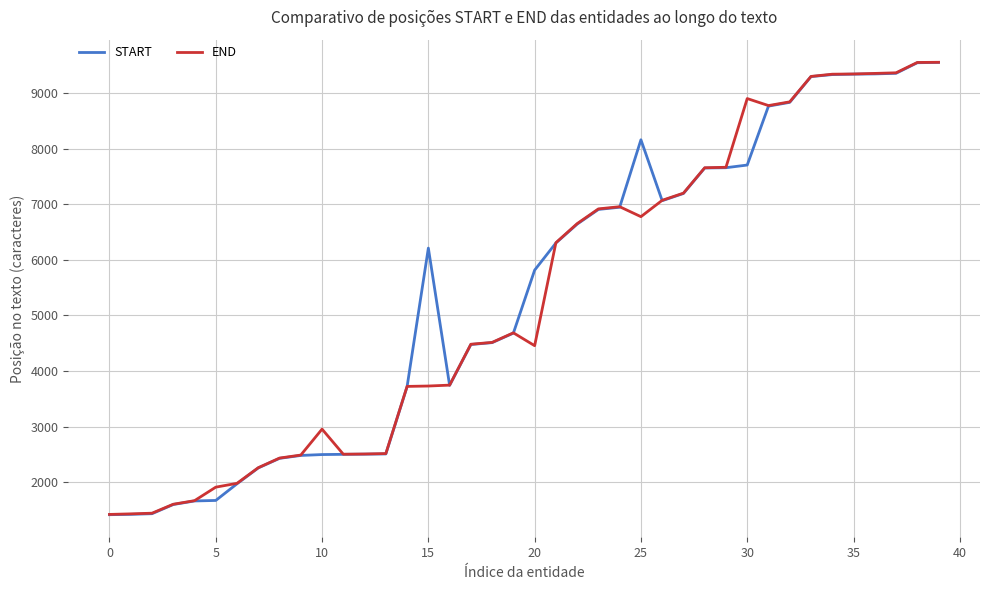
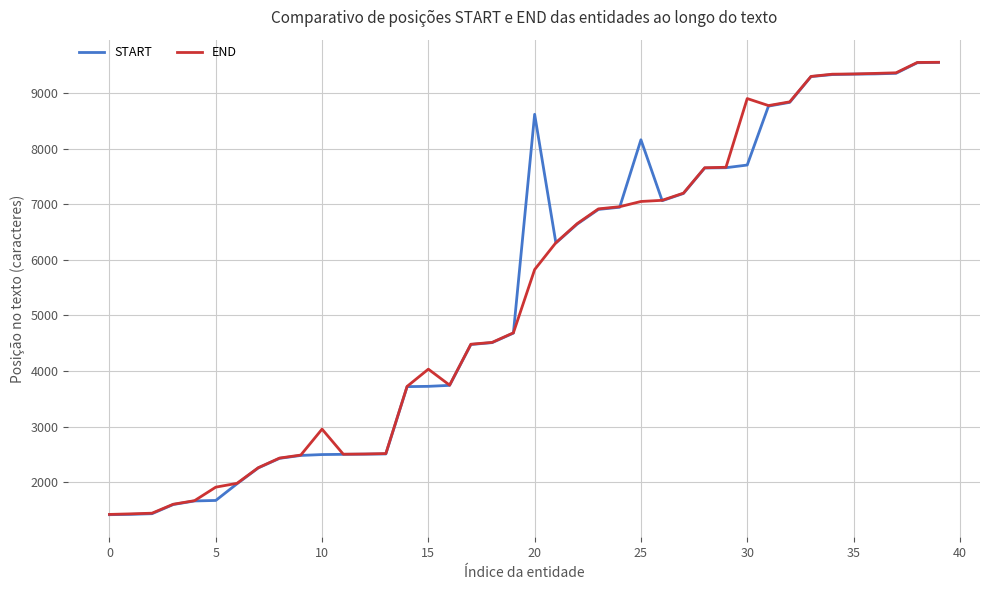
  {
    "START": {
      "5": 1700,
      "10": 2500,
-     "15": 6200,
-     "20": 5800,
+     "15": 3700,
+     "20": 8600,
      "25": 8200,
      "30": 7700
    },
    "END": {
      "5": 1900,
      "10": 3000,
-     "15": 3700,
-     "20": 4500,
-     "25": 6800,
+     "15": 4000,
+     "20": 5800,
+     "25": 7000,
      "30": 8900
    }
  }
